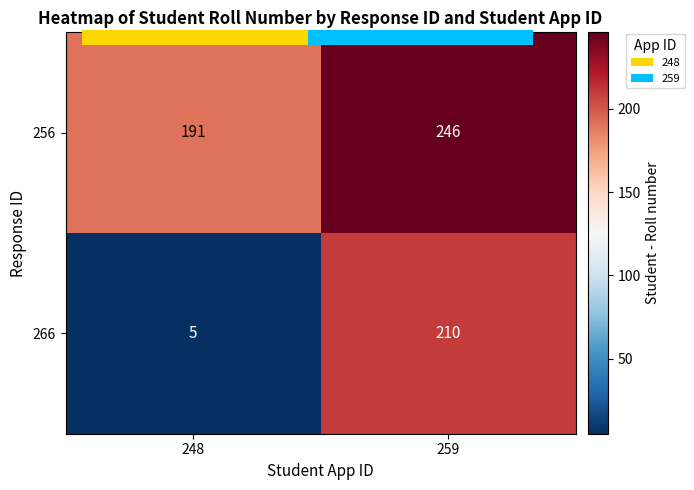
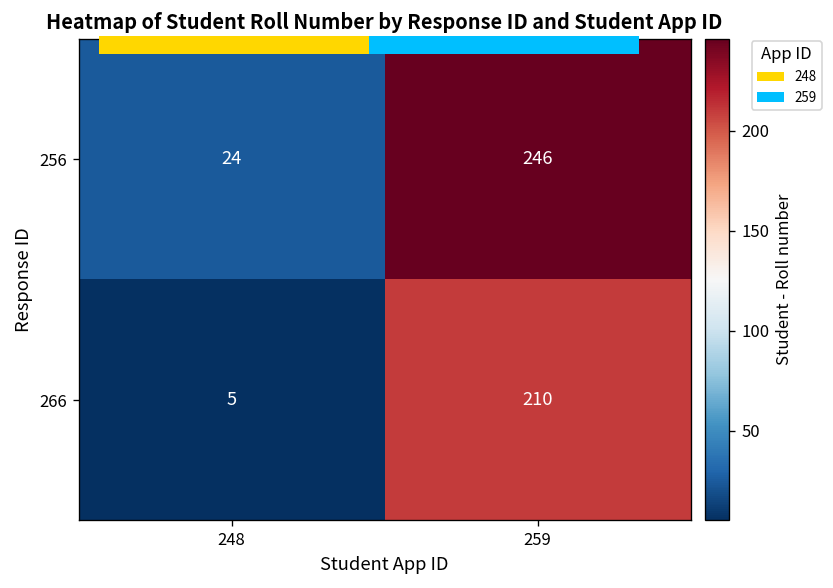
  {
    "Heatmap of Student Roll Number by Response ID and Student App ID": {
      "256": {
-       "248": 191,
+       "248": 24,
        "259": 246
      },
      "266": {
        "248": 5,
        "259": 210
      }
    }
  }
